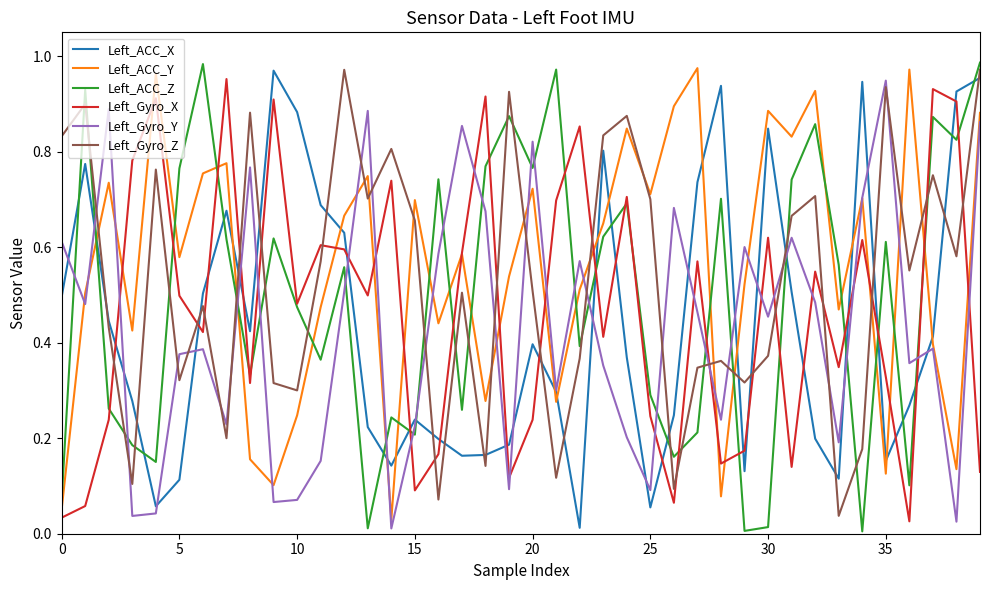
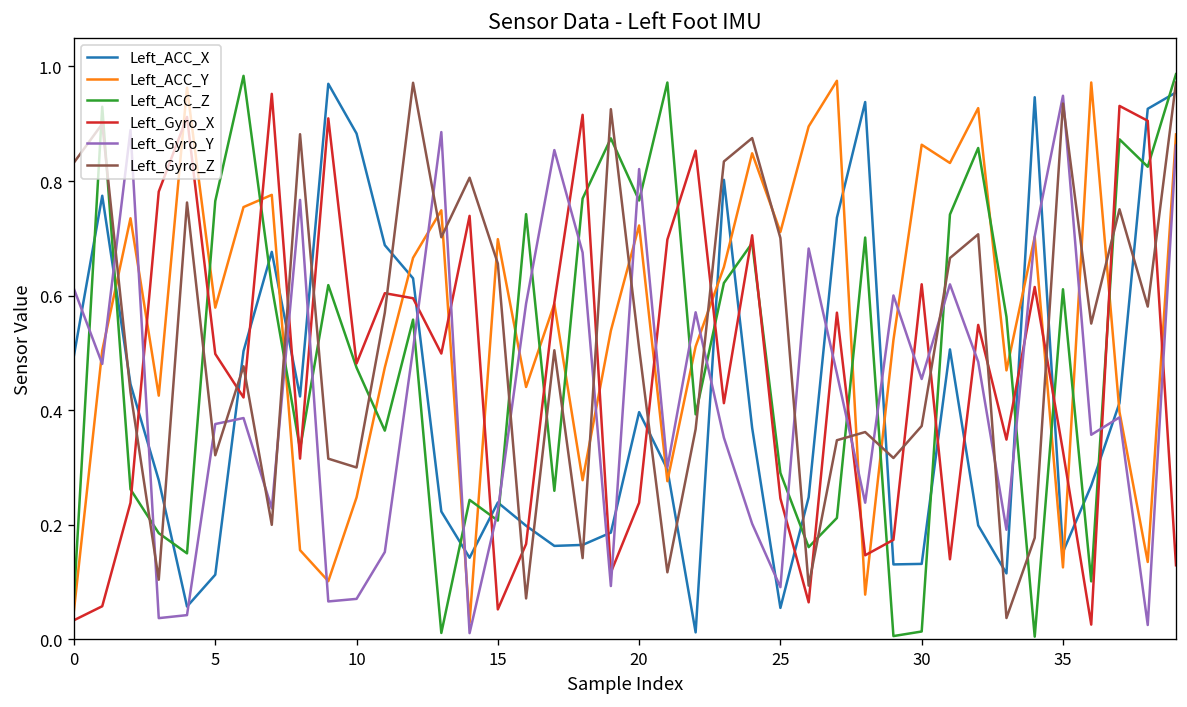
  {
    "Left_ACC_X": {
      "0": 0.50,
      "5": 0.11,
      "10": 0.88,
      "15": 0.24,
      "20": 0.40,
      "25": 0.06,
-     "30": 0.85,
+     "30": 0.13,
      "35": 0.15
    },
    "Left_ACC_Y": {
      "0": 0.05,
      "5": 0.58,
      "10": 0.25,
      "15": 0.70,
      "20": 0.72,
      "25": 0.71,
-     "30": 0.89,
+     "30": 0.86,
      "35": 0.13
    },
    "Left_ACC_Z": {
      "0": 0.07,
      "5": 0.77,
      "10": 0.47,
      "15": 0.21,
      "20": 0.77,
      "25": 0.29,
      "30": 0.01,
      "35": 0.61
    },
    "Left_Gyro_X": {
      "0": 0.03,
      "5": 0.50,
      "10": 0.48,
-     "15": 0.09,
+     "15": 0.05,
      "20": 0.24,
      "25": 0.25,
      "30": 0.62,
      "35": 0.33
    },
    "Left_Gyro_Y": {
      "0": 0.61,
      "5": 0.38,
      "10": 0.07,
      "15": 0.23,
      "20": 0.82,
      "25": 0.09,
      "30": 0.45,
      "35": 0.95
    },
    "Left_Gyro_Z": {
      "0": 0.83,
      "5": 0.32,
      "10": 0.30,
      "15": 0.66,
      "20": 0.51,
      "25": 0.70,
      "30": 0.37,
      "35": 0.94
    }
  }
